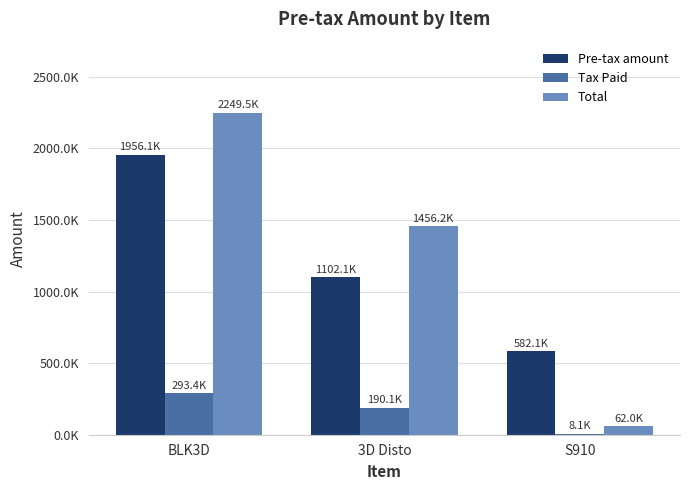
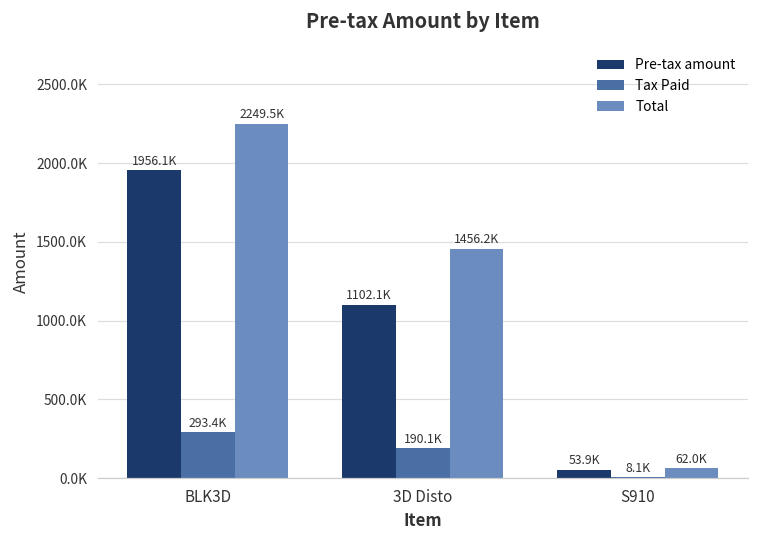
  {
    "Pre-tax amount": {
      "BLK3D": "1956.1K",
      "3D Disto": "1102.1K",
-     "S910": "582.1K"
+     "S910": "53.9K"
    }
  }
